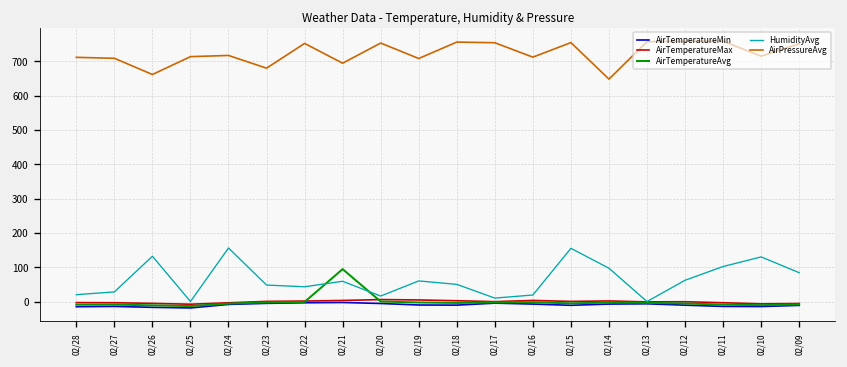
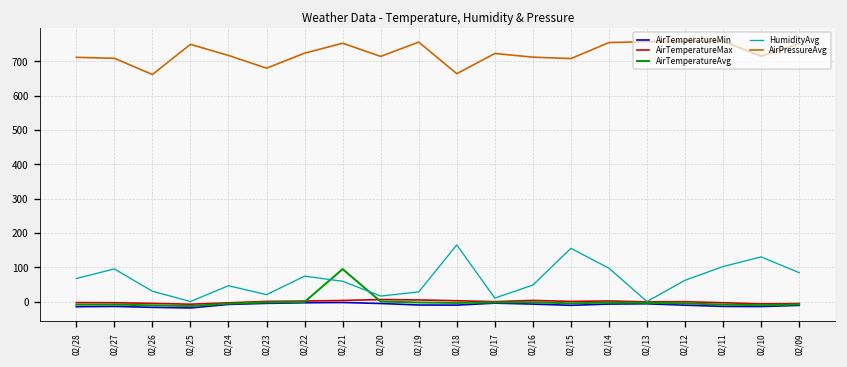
  {
    "AirTemperatureAvg": {
      "02/21": 90
    },
    "HumidityAvg": {
-     "02/28": 20,
-     "02/27": 30,
-     "02/26": 130,
-     "02/24": 160,
-     "02/23": 50,
-     "02/22": 40,
+     "02/28": 70,
+     "02/27": 100,
+     "02/26": 30,
+     "02/24": 50,
+     "02/23": 20,
+     "02/22": 70,
      "02/21": 60,
      "02/20": 20,
-     "02/19": 60,
-     "02/18": 50,
+     "02/19": 30,
+     "02/18": 170,
      "02/17": 10,
-     "02/16": 20,
+     "02/16": 50,
      "02/15": 160,
      "02/14": 100,
      "02/12": 60,
      "02/11": 100,
      "02/10": 130,
      "02/09": 80
    },
    "AirPressureAvg": {
      "02/28": 710,
      "02/27": 710,
      "02/26": 660,
-     "02/25": 710,
+     "02/25": 750,
      "02/24": 720,
      "02/23": 680,
-     "02/22": 750,
-     "02/21": 690,
-     "02/20": 750,
-     "02/19": 710,
-     "02/18": 760,
-     "02/17": 750,
+     "02/22": 720,
+     "02/21": 750,
+     "02/20": 710,
+     "02/19": 760,
+     "02/18": 660,
+     "02/17": 720,
      "02/16": 710,
-     "02/15": 750,
-     "02/14": 650
+     "02/15": 710,
+     "02/14": 750
    }
  }
